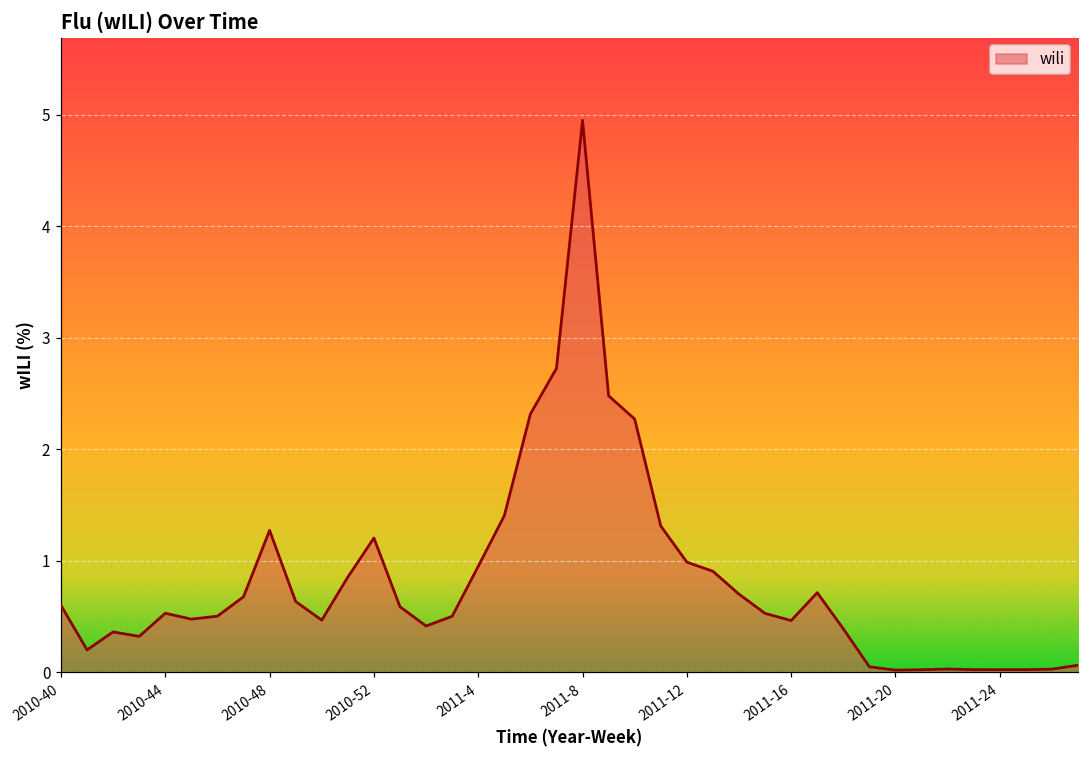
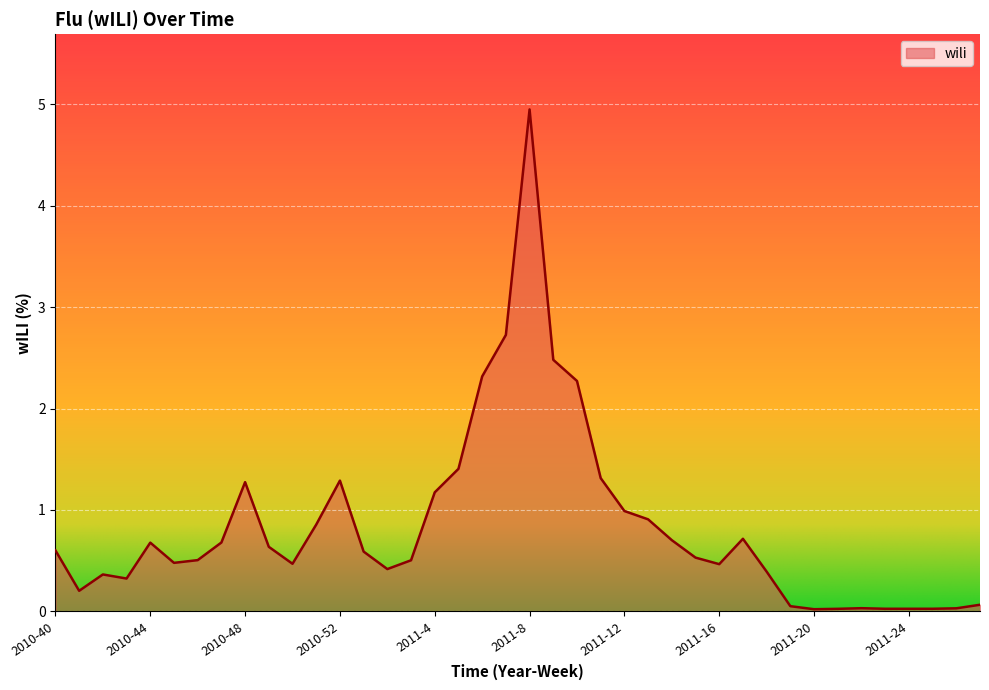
  {
    "2010-40": 0.60,
-   "2010-44": 0.53,
+   "2010-44": 0.68,
    "2010-48": 1.27,
-   "2010-52": 1.21,
-   "2011-4": 0.95,
+   "2010-52": 1.29,
+   "2011-4": 1.17,
    "2011-8": 4.95,
    "2011-12": 0.99,
    "2011-16": 0.46,
    "2011-20": 0.02,
    "2011-24": 0.02
  }
